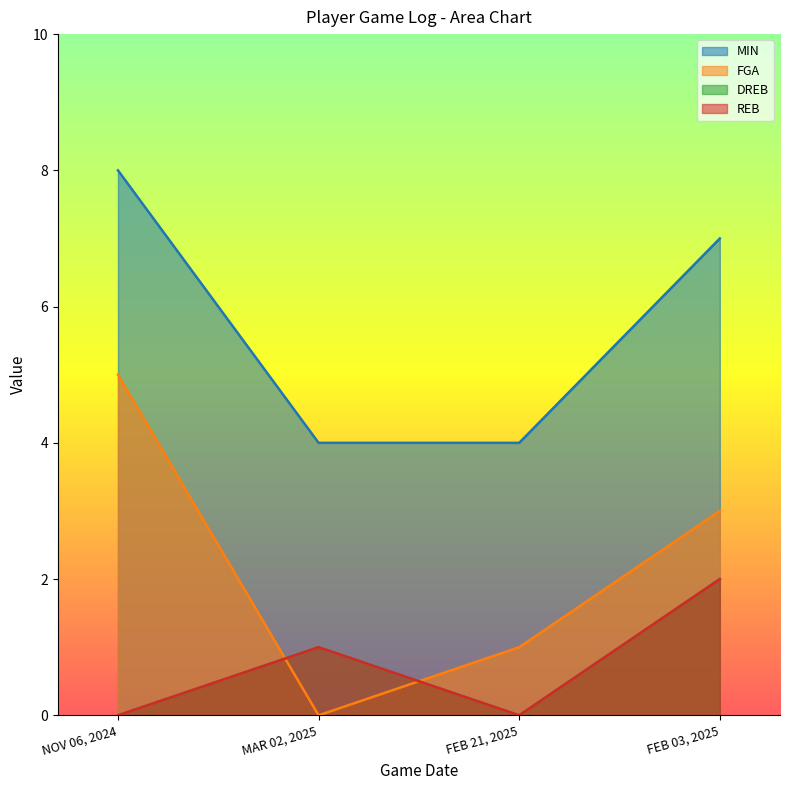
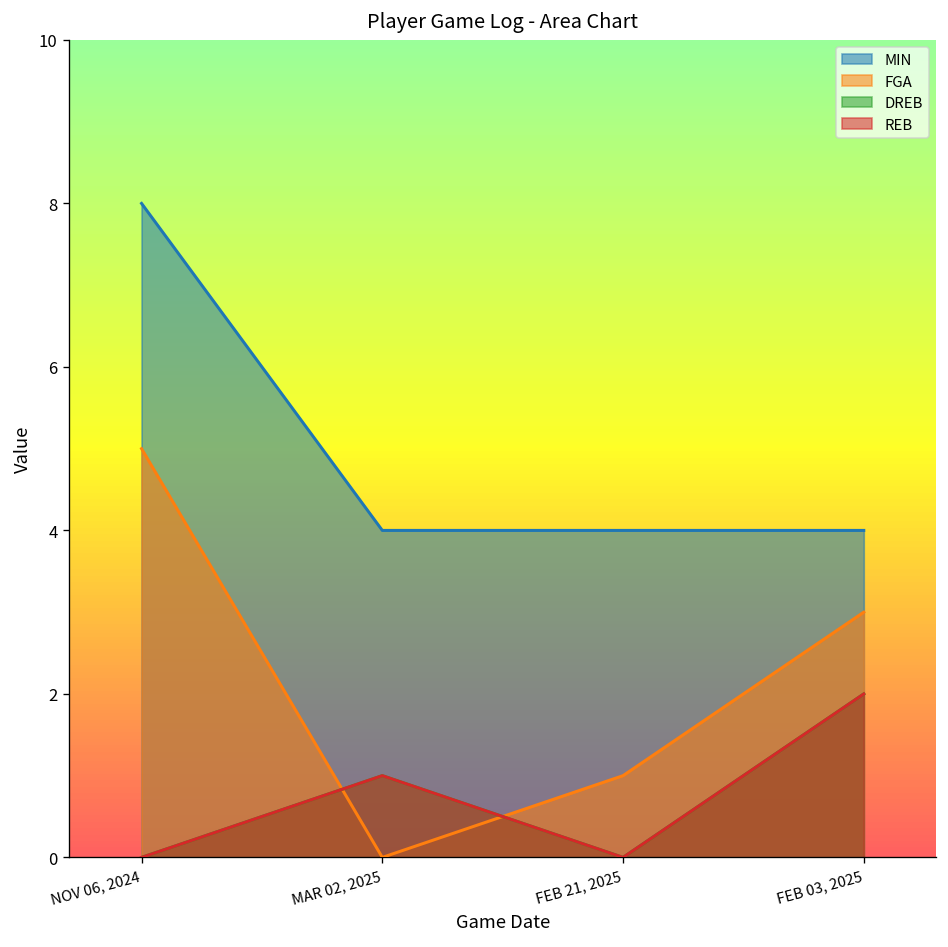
  {
    "MIN": {
      "NOV 06, 2024": 8,
      "MAR 02, 2025": 4,
      "FEB 21, 2025": 4,
-     "FEB 03, 2025": 7
+     "FEB 03, 2025": 4
    },
    "FGA": {
      "NOV 06, 2024": 5,
      "MAR 02, 2025": 0,
      "FEB 21, 2025": 1,
      "FEB 03, 2025": 3
    },
    "REB": {
      "NOV 06, 2024": 0,
      "MAR 02, 2025": 1,
      "FEB 21, 2025": 0,
      "FEB 03, 2025": 2
    }
  }
